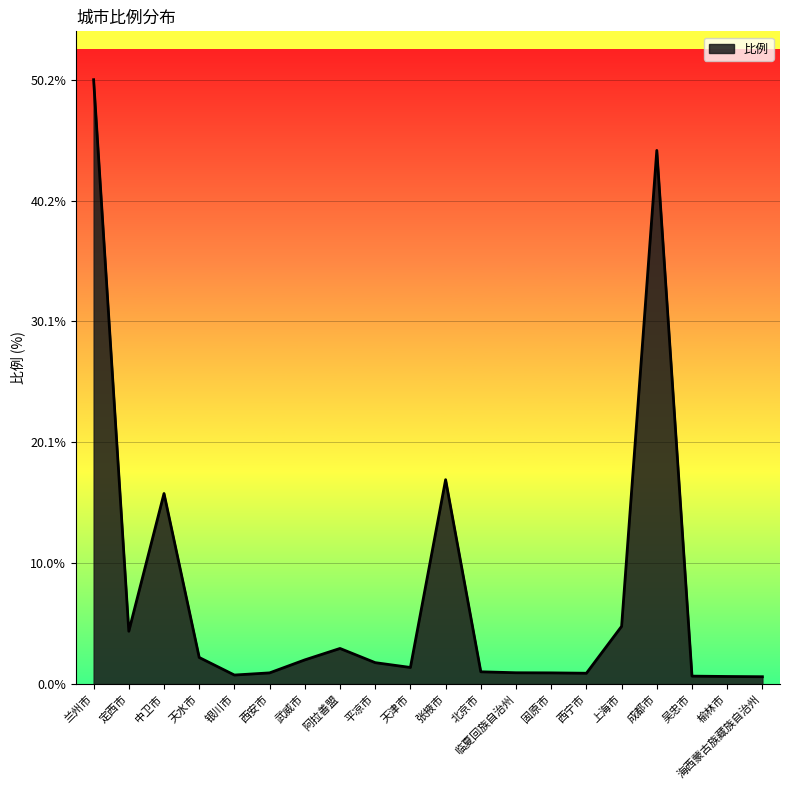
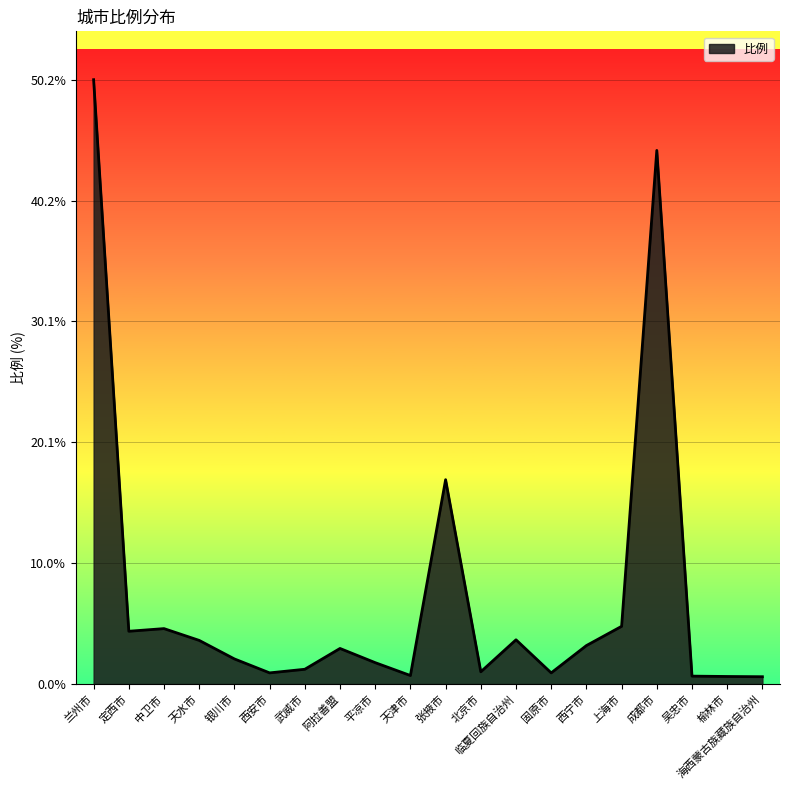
  {
    "兰州市": "50.2%",
    "定西市": "4.4%",
-   "中卫市": "15.8%",
-   "天水市": "2.2%",
-   "银川市": "0.8%",
+   "中卫市": "4.6%",
+   "天水市": "3.6%",
+   "银川市": "2.1%",
    "西安市": "0.9%",
-   "武威市": "2.0%",
+   "武威市": "1.2%",
    "阿拉善盟": "3.0%",
    "平凉市": "1.8%",
-   "天津市": "1.4%",
+   "天津市": "0.7%",
    "张掖市": "17.0%",
    "北京市": "1.0%",
-   "临夏回族自治州": "0.9%",
+   "临夏回族自治州": "3.7%",
    "固原市": "0.9%",
-   "西宁市": "0.9%",
+   "西宁市": "3.2%",
    "上海市": "4.8%",
    "成都市": "44.4%",
    "吴忠市": "0.7%",
    "榆林市": "0.6%",
    "海西蒙古族藏族自治州": "0.6%"
  }
